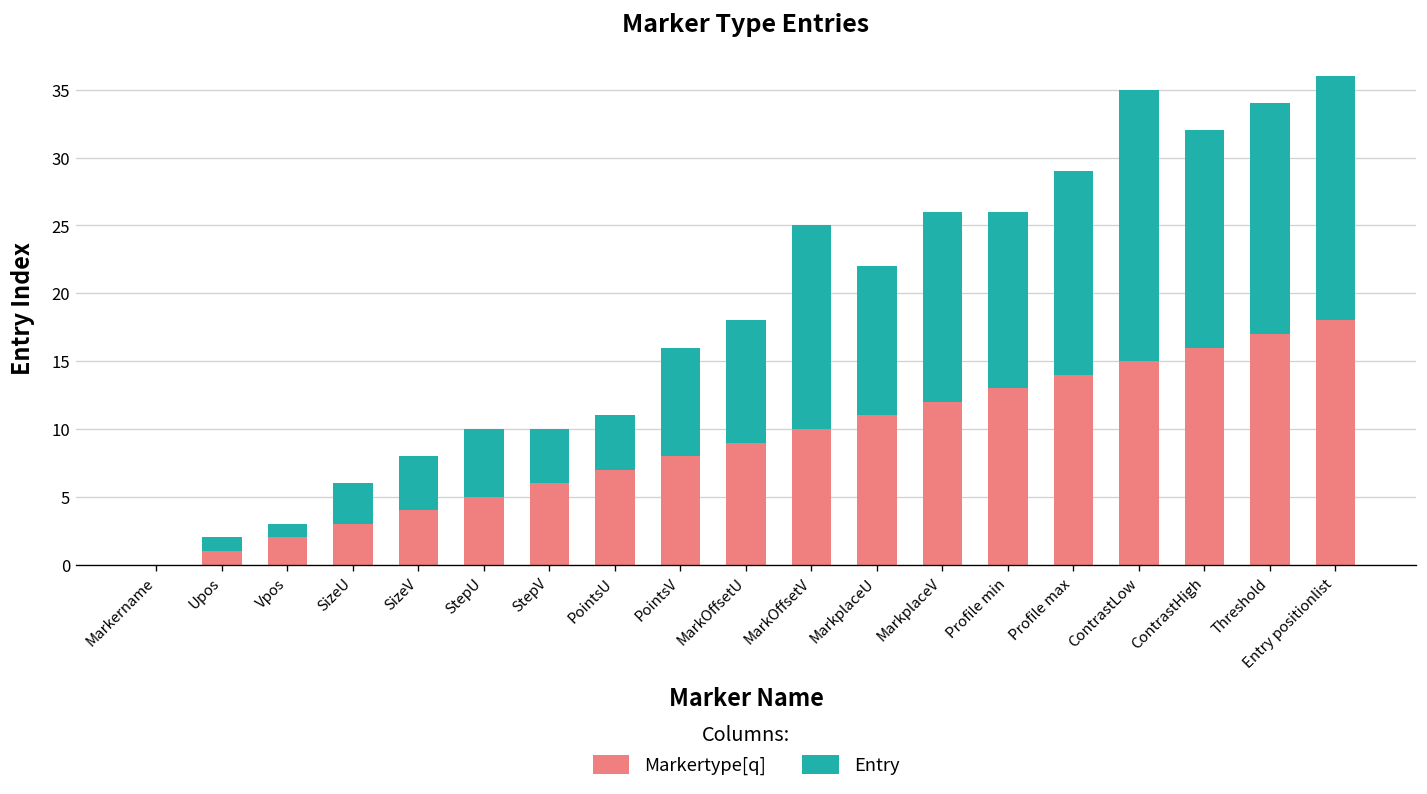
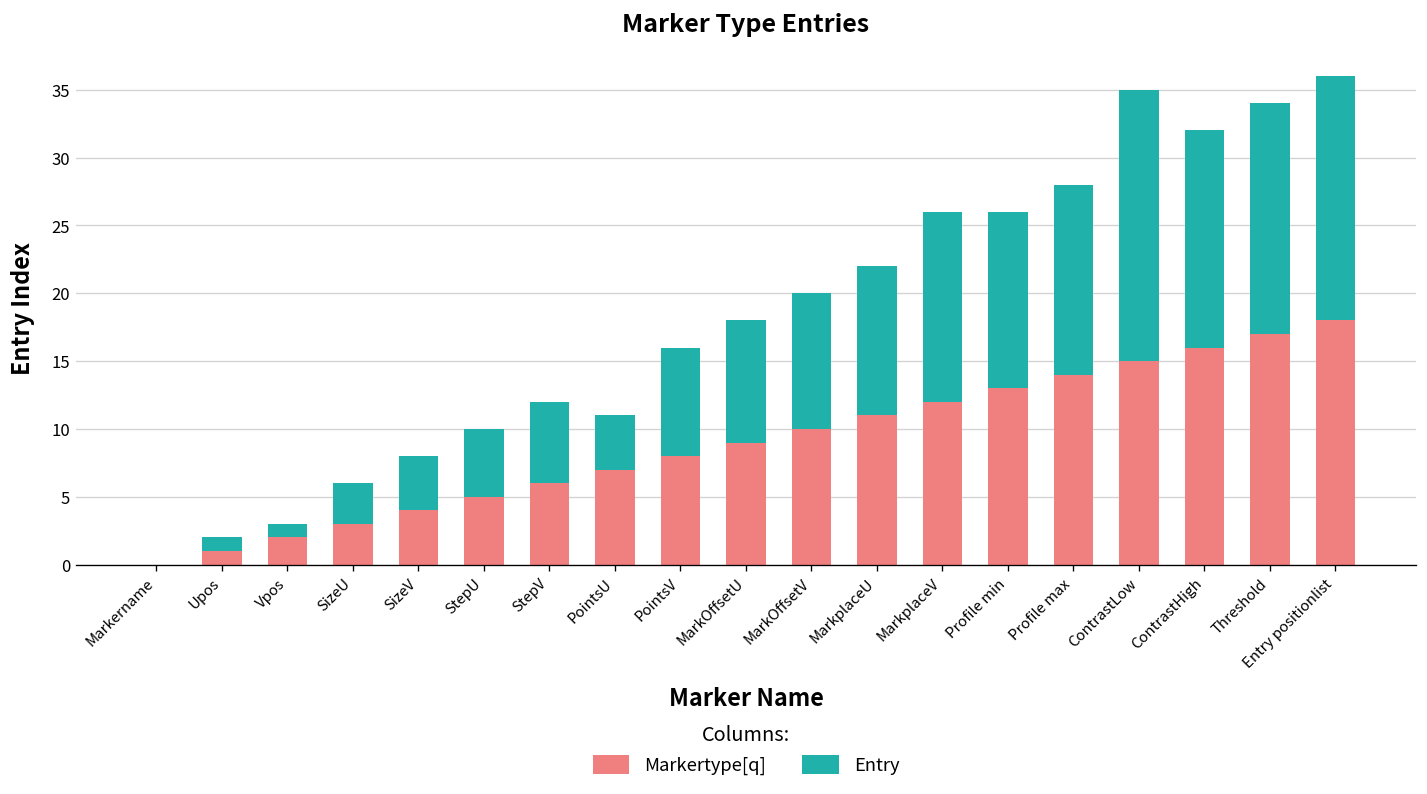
  {
    "Markertype[q]": {
      "Markername": 0,
      "Upos": 1,
      "Vpos": 2,
      "SizeU": 3,
      "SizeV": 4,
      "StepU": 5,
      "StepV": 6,
      "PointsU": 7,
      "PointsV": 8,
      "MarkOffsetU": 9,
      "MarkOffsetV": 10,
      "MarkplaceU": 11,
      "MarkplaceV": 12,
      "Profile min": 13,
      "Profile max": 14,
      "ContrastLow": 15,
      "ContrastHigh": 16,
      "Threshold": 17,
      "Entry positionlist": 18
    },
    "Entry": {
      "Markername": 0,
      "Upos": 1,
      "Vpos": 1,
      "SizeU": 3,
      "SizeV": 4,
      "StepU": 5,
-     "StepV": 4,
+     "StepV": 6,
      "PointsU": 4,
      "PointsV": 8,
      "MarkOffsetU": 9,
-     "MarkOffsetV": 15,
+     "MarkOffsetV": 10,
      "MarkplaceU": 11,
      "MarkplaceV": 14,
      "Profile min": 13,
-     "Profile max": 15,
+     "Profile max": 14,
      "ContrastLow": 20,
      "ContrastHigh": 16,
      "Threshold": 17,
      "Entry positionlist": 18
    }
  }
